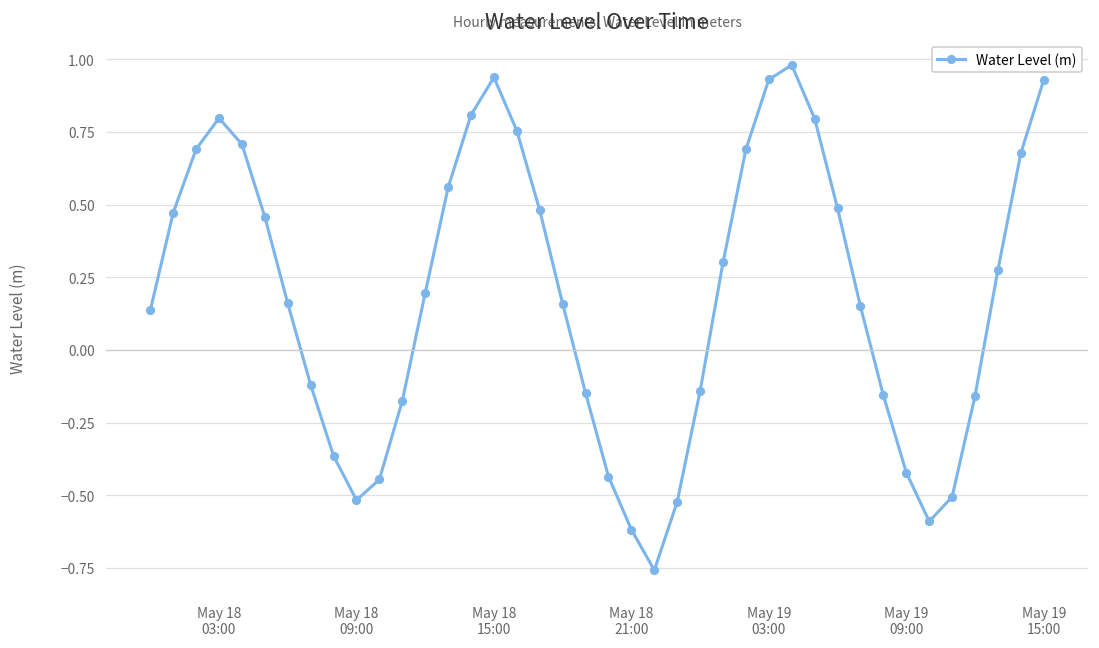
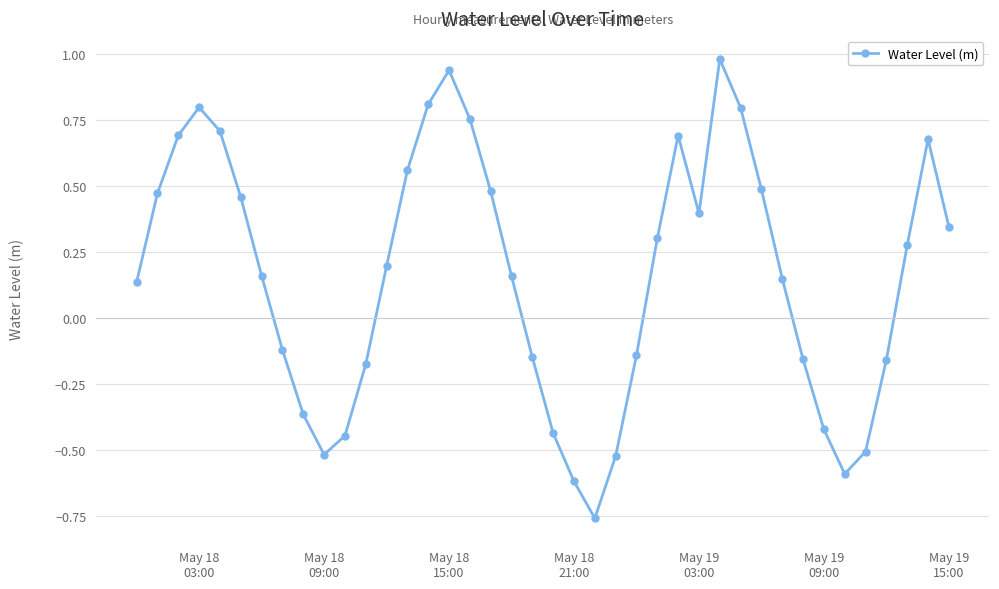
  {
    "May 18 03:00": 0.80,
    "May 18 09:00": -0.52,
    "May 18 15:00": 0.94,
    "May 18 21:00": -0.62,
-   "May 19 03:00": 0.93,
+   "May 19 03:00": 0.40,
    "May 19 09:00": -0.42,
-   "May 19 15:00": 0.93
+   "May 19 15:00": 0.35
  }
